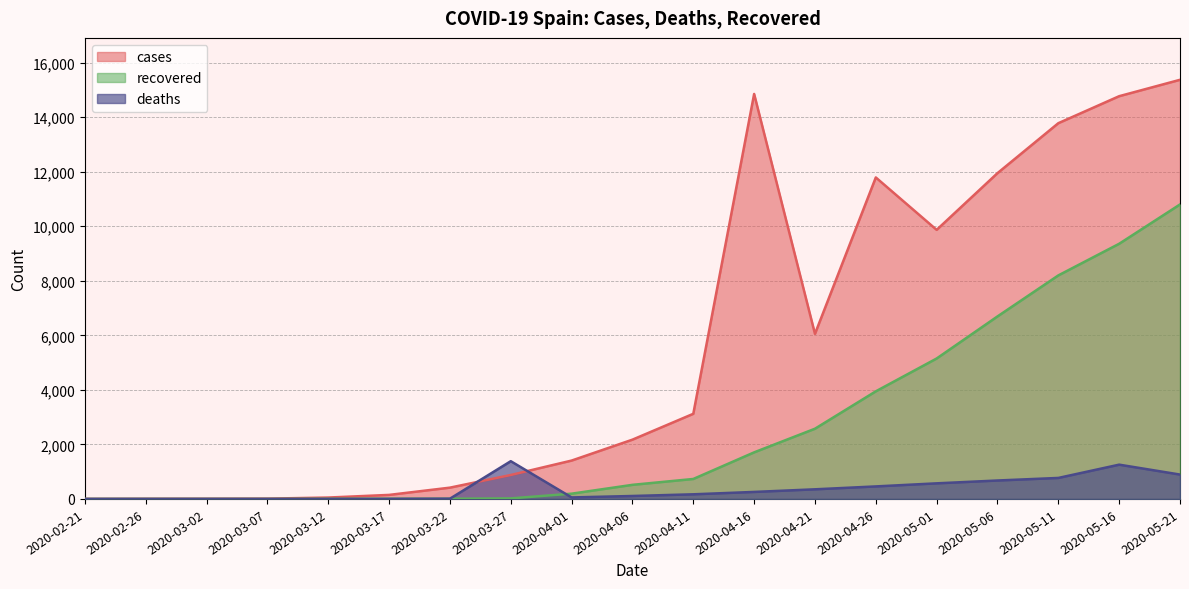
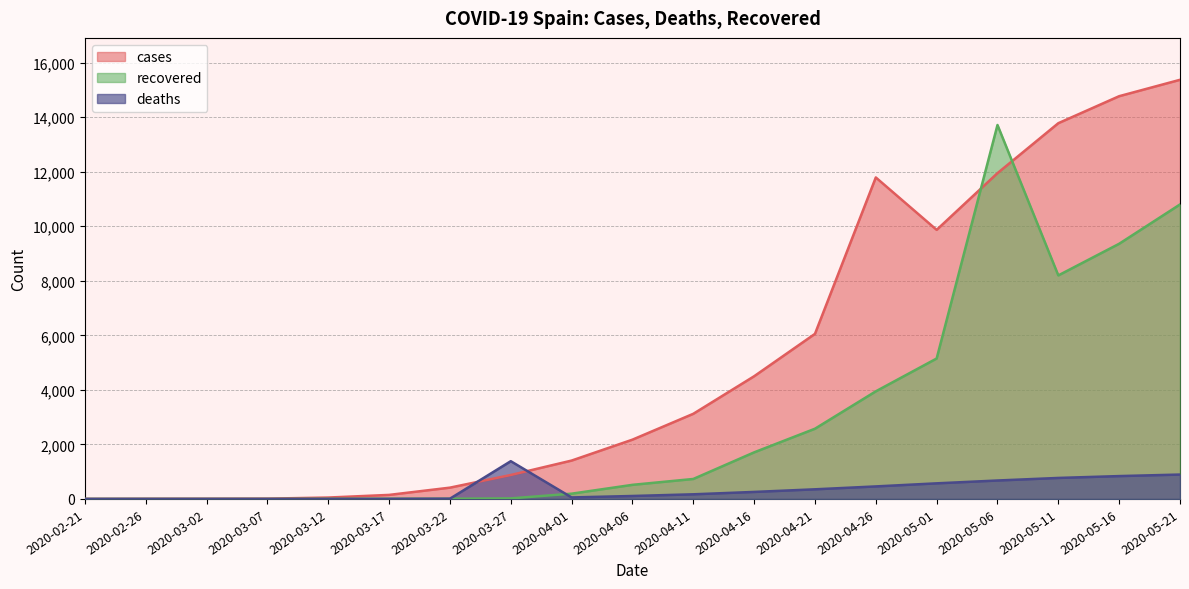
  {
    "cases": {
      "2020-03-17": "100",
      "2020-03-22": "400",
      "2020-03-27": "900",
      "2020-04-01": "1,400",
      "2020-04-06": "2,200",
      "2020-04-11": "3,100",
-     "2020-04-16": "14,900",
+     "2020-04-16": "4,500",
      "2020-04-21": "6,100",
      "2020-04-26": "11,800",
      "2020-05-01": "9,900",
      "2020-05-06": "11,900",
      "2020-05-11": "13,800",
      "2020-05-16": "14,800",
      "2020-05-21": "15,400"
    },
    "recovered": {
      "2020-03-27": "0",
      "2020-04-01": "200",
      "2020-04-06": "500",
      "2020-04-11": "700",
      "2020-04-16": "1,700",
      "2020-04-21": "2,600",
      "2020-04-26": "3,900",
      "2020-05-01": "5,200",
-     "2020-05-06": "6,700",
+     "2020-05-06": "13,700",
      "2020-05-11": "8,200",
      "2020-05-16": "9,400",
      "2020-05-21": "10,800"
    },
    "deaths": {
      "2020-03-27": "1,400",
      "2020-04-01": "100",
      "2020-04-06": "100",
      "2020-04-11": "200",
      "2020-04-16": "300",
      "2020-04-21": "400",
      "2020-04-26": "500",
      "2020-05-01": "600",
      "2020-05-06": "700",
      "2020-05-11": "800",
-     "2020-05-16": "1,300",
+     "2020-05-16": "800",
      "2020-05-21": "900"
    }
  }
